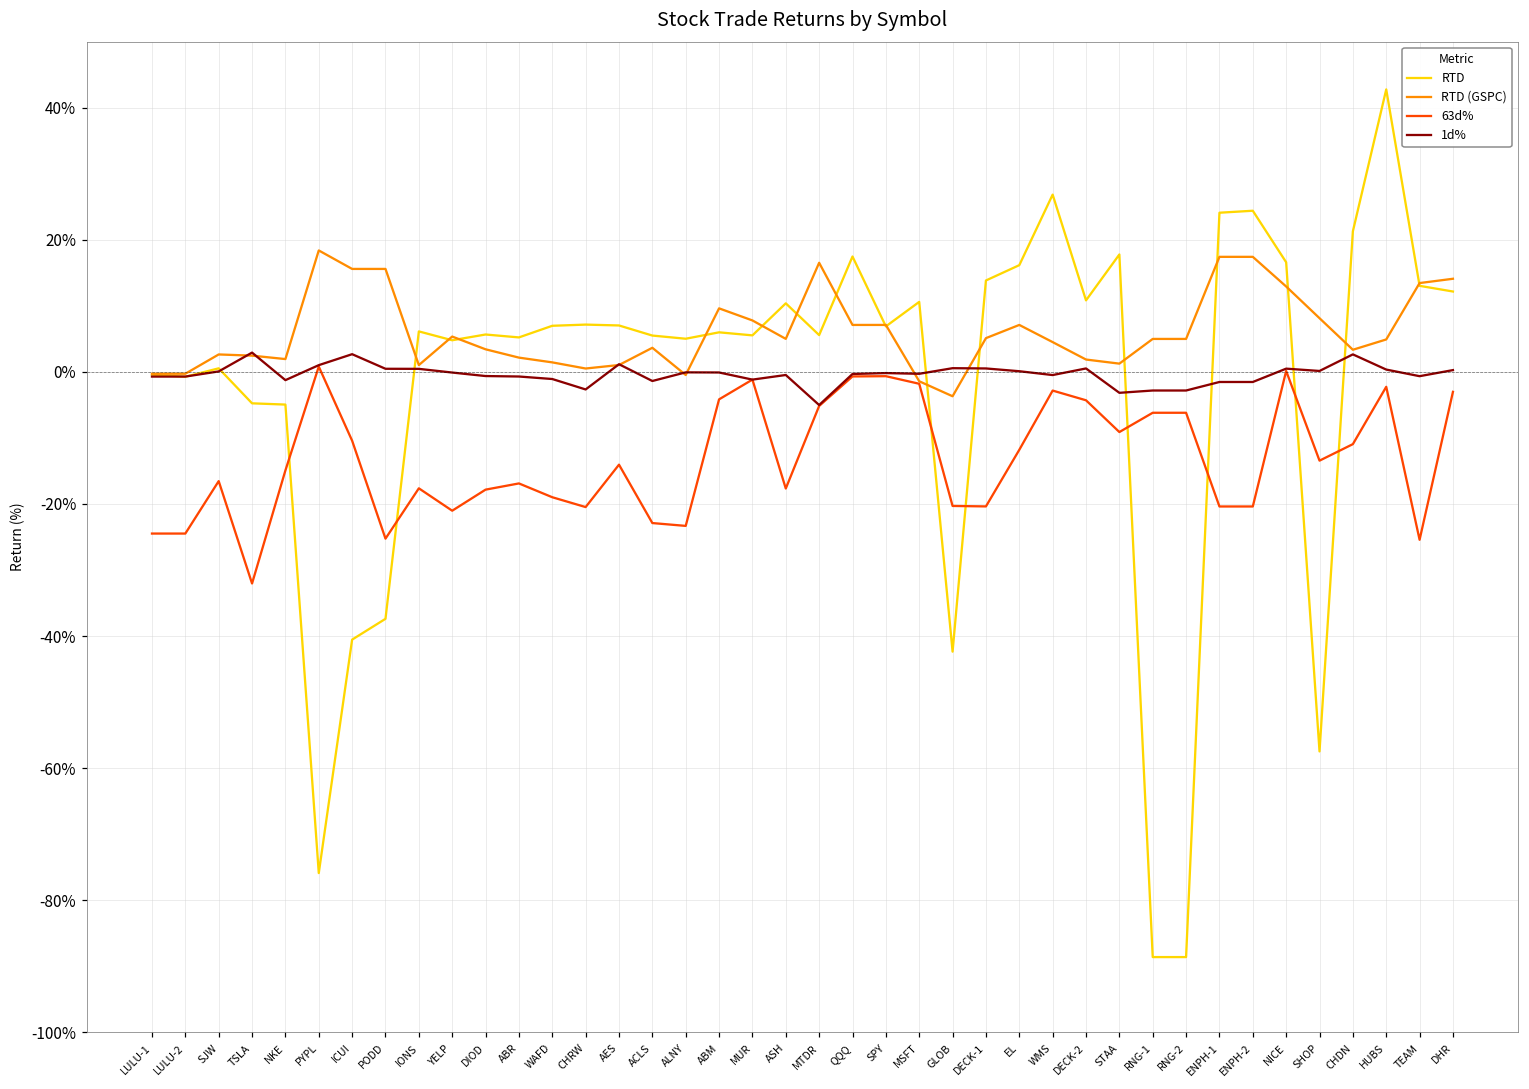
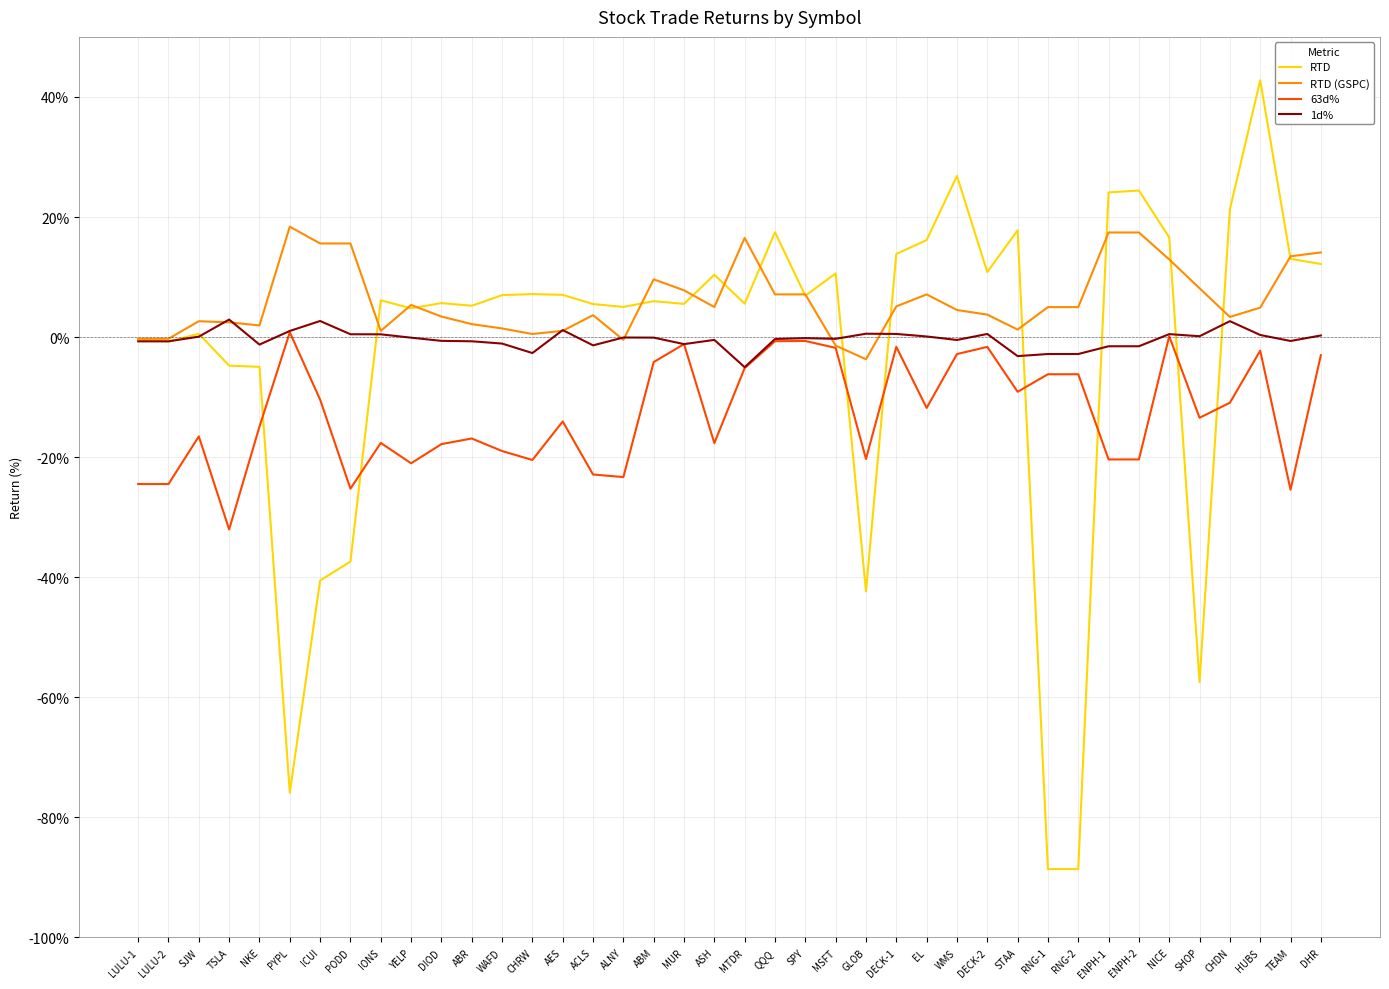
  {
    "RTD": {
      "SJW": "1%",
      "TSLA": "-5%",
      "NKE": "-5%",
      "PYPL": "-76%",
      "ICUI": "-41%",
      "PODD": "-37%",
      "IONS": "6%",
      "YELP": "5%",
      "DIOD": "6%",
      "ABR": "5%",
      "WAFD": "7%",
      "CHRW": "7%",
      "AES": "7%",
      "ACLS": "6%",
      "ALNY": "5%",
      "ABM": "6%",
      "MUR": "6%",
      "ASH": "10%",
      "MTDR": "6%",
      "QQQ": "17%",
      "MSFT": "11%",
      "GLOB": "-42%",
      "DECK-1": "14%",
      "EL": "16%",
      "WMS": "27%",
      "DECK-2": "11%",
      "STAA": "18%",
      "RNG-1": "-89%",
      "RNG-2": "-89%",
      "ENPH-1": "24%",
      "ENPH-2": "24%",
      "NICE": "17%",
      "SHOP": "-57%",
      "CHDN": "21%",
      "HUBS": "43%",
      "DHR": "12%"
    },
    "RTD (GSPC)": {
      "SJW": "3%",
      "TSLA": "2%",
      "NKE": "2%",
      "PYPL": "18%",
      "ICUI": "16%",
      "PODD": "16%",
      "IONS": "1%",
      "YELP": "5%",
      "DIOD": "3%",
      "ABR": "2%",
      "WAFD": "1%",
      "CHRW": "1%",
      "ACLS": "4%",
      "ABM": "10%",
      "MUR": "8%",
      "ASH": "5%",
      "MTDR": "17%",
      "QQQ": "7%",
      "GLOB": "-4%",
      "DECK-1": "5%",
      "EL": "7%",
      "WMS": "5%",
-     "DECK-2": "2%",
+     "DECK-2": "4%",
      "STAA": "1%",
      "RNG-1": "5%",
      "RNG-2": "5%",
      "ENPH-1": "17%",
      "ENPH-2": "17%",
      "NICE": "13%",
      "SHOP": "8%",
      "CHDN": "3%",
      "HUBS": "5%",
      "DHR": "14%"
    },
    "63d%": {
      "LULU-1": "-24%",
      "LULU-2": "-24%",
      "SJW": "-17%",
      "TSLA": "-32%",
      "NKE": "-15%",
      "ICUI": "-10%",
      "PODD": "-25%",
      "IONS": "-18%",
      "YELP": "-21%",
      "DIOD": "-18%",
      "ABR": "-17%",
      "WAFD": "-19%",
      "CHRW": "-20%",
      "AES": "-14%",
      "ACLS": "-23%",
      "ALNY": "-23%",
      "ABM": "-4%",
      "ASH": "-18%",
      "SPY": "-1%",
      "GLOB": "-20%",
-     "DECK-1": "-20%",
+     "DECK-1": "-2%",
      "EL": "-12%",
      "WMS": "-3%",
-     "DECK-2": "-4%",
+     "DECK-2": "-2%",
      "STAA": "-9%",
      "RNG-1": "-6%",
      "RNG-2": "-6%",
      "ENPH-1": "-20%",
      "ENPH-2": "-20%",
      "SHOP": "-13%",
      "CHDN": "-11%",
      "HUBS": "-2%",
      "TEAM": "-25%",
      "DHR": "-3%"
    },
    "1d%": {
      "SJW": "0%",
      "TSLA": "3%",
      "NKE": "-1%",
      "ICUI": "3%",
      "PODD": "0%",
      "IONS": "0%",
      "YELP": "0%",
      "DIOD": "-1%",
      "ABR": "-1%",
      "WAFD": "-1%",
      "CHRW": "-3%",
      "ACLS": "-1%",
      "ABM": "0%",
      "ASH": "0%",
      "SPY": "0%",
      "MSFT": "0%",
      "GLOB": "1%",
      "DECK-1": "1%",
      "EL": "0%",
      "WMS": "0%",
      "DECK-2": "1%",
      "STAA": "-3%",
      "RNG-1": "-3%",
      "RNG-2": "-3%",
      "ENPH-1": "-2%",
      "ENPH-2": "-2%",
      "SHOP": "0%",
      "CHDN": "3%",
      "HUBS": "0%",
      "TEAM": "-1%",
      "DHR": "0%"
    }
  }
